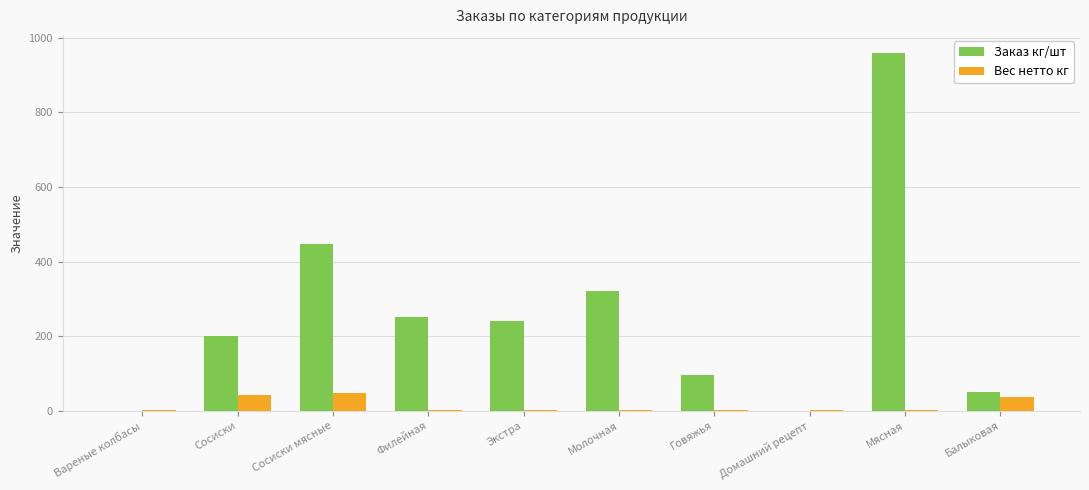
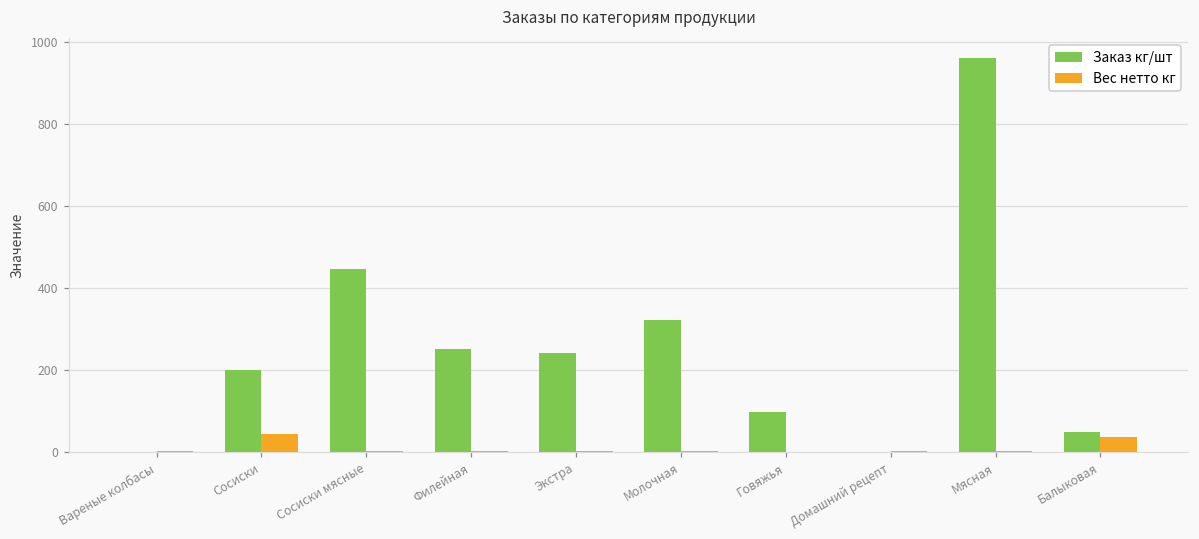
  {
    "Заказ кг/шт": {
      "Вареные колбасы": 0,
      "Сосиски": 200,
      "Сосиски мясные": 450,
      "Филейная": 250,
      "Экстра": 240,
      "Молочная": 320,
      "Говяжья": 100,
      "Домашний рецепт": 0,
      "Мясная": 960,
      "Балыковая": 50
    },
    "Вес нетто кг": {
      "Сосиски": 40,
-     "Сосиски мясные": 50,
+     "Сосиски мясные": 0,
      "Балыковая": 40
    }
  }
